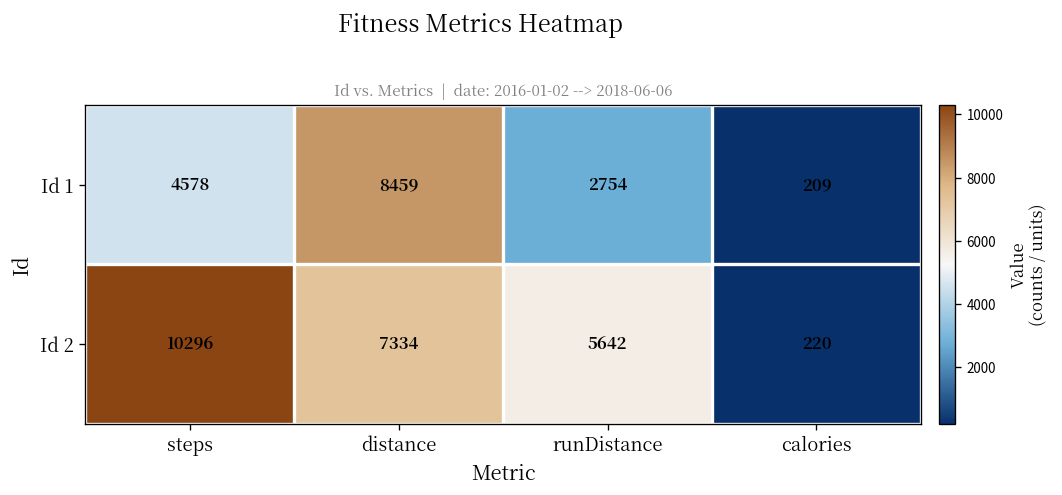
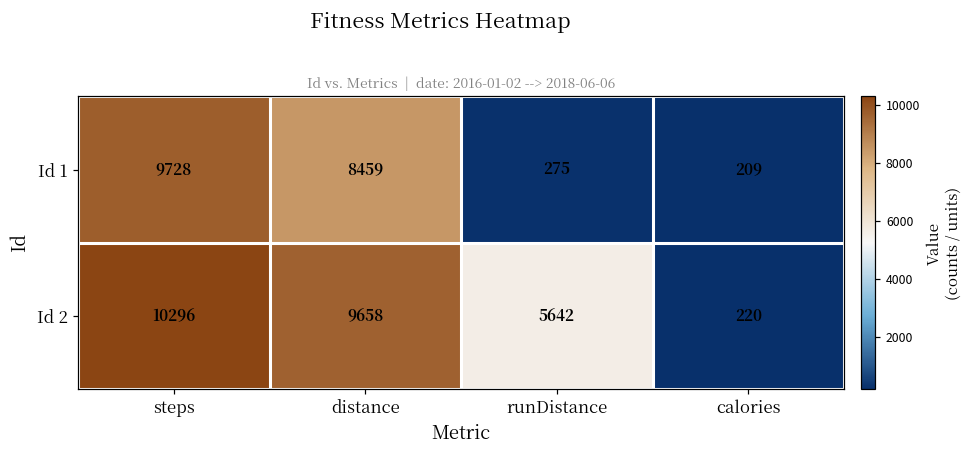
  {
    "Id 1": {
-     "steps": 4578,
+     "steps": 9728,
      "distance": 8459,
-     "runDistance": 2754,
+     "runDistance": 275,
      "calories": 209
    },
    "Id 2": {
      "steps": 10296,
-     "distance": 7334,
+     "distance": 9658,
      "runDistance": 5642,
      "calories": 220
    }
  }
